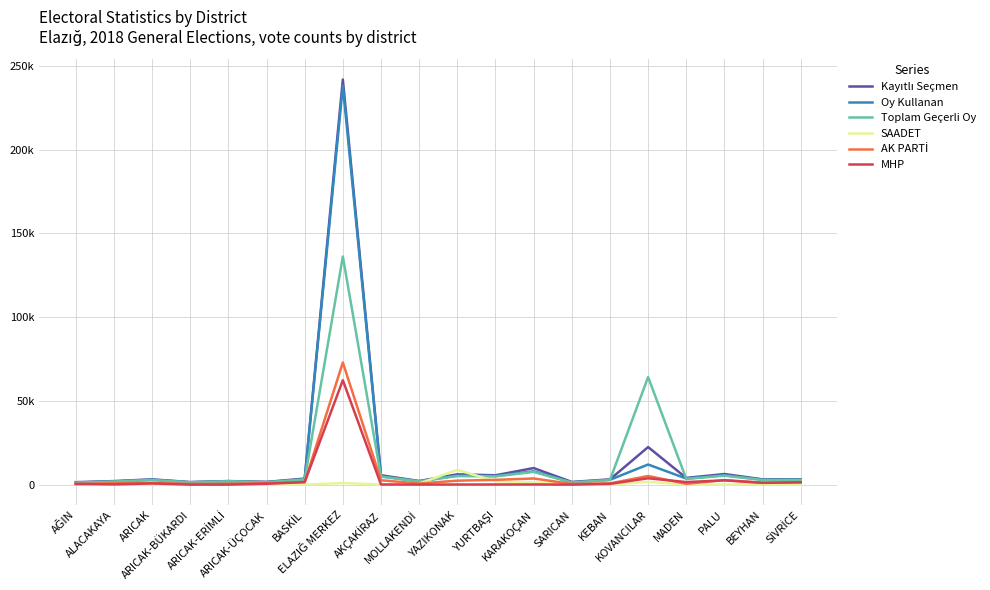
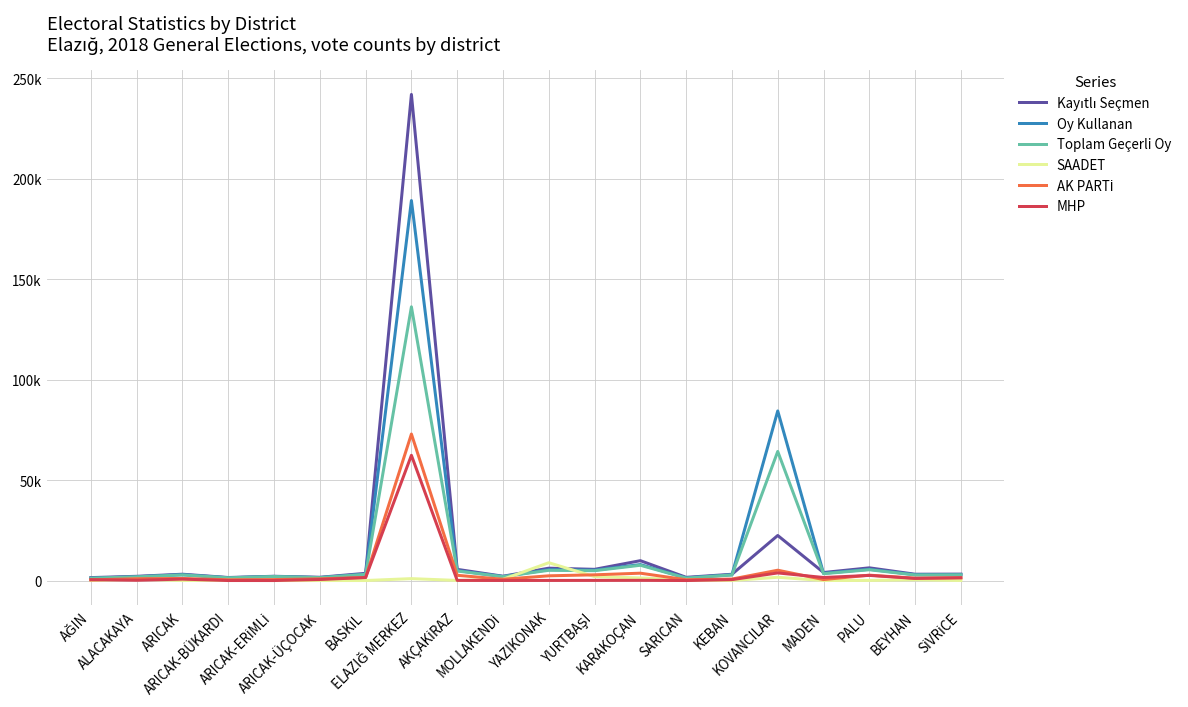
  {
    "Kayıtlı Seçmen": {
      "ELAZIĞ MERKEZ": 242000,
      "KARAKOÇAN": 10000,
      "KOVANCILAR": 22000
    },
    "Oy Kullanan": {
-     "ELAZIĞ MERKEZ": 238000,
-     "KOVANCILAR": 12000
+     "ELAZIĞ MERKEZ": 189000,
+     "KOVANCILAR": 84000
    },
    "Toplam Geçerli Oy": {
      "ELAZIĞ MERKEZ": 136000,
      "KOVANCILAR": 64000
    },
    "SAADET": {
      "ELAZIĞ MERKEZ": 1000,
      "YAZIKONAK": 9000,
      "KOVANCILAR": 2000,
      "PALU": 0
    }
  }
